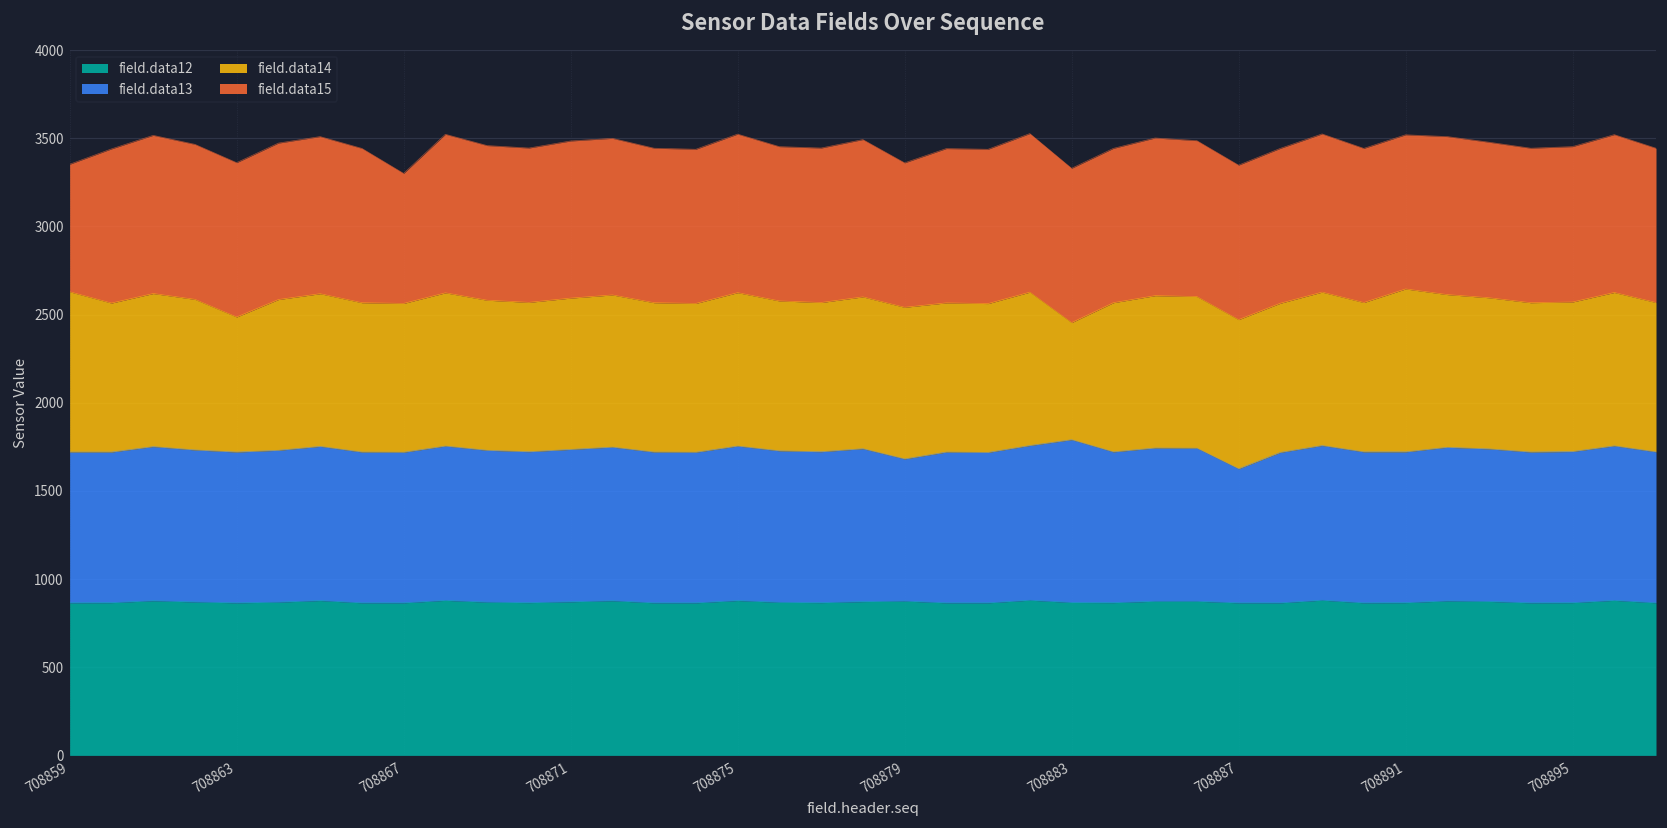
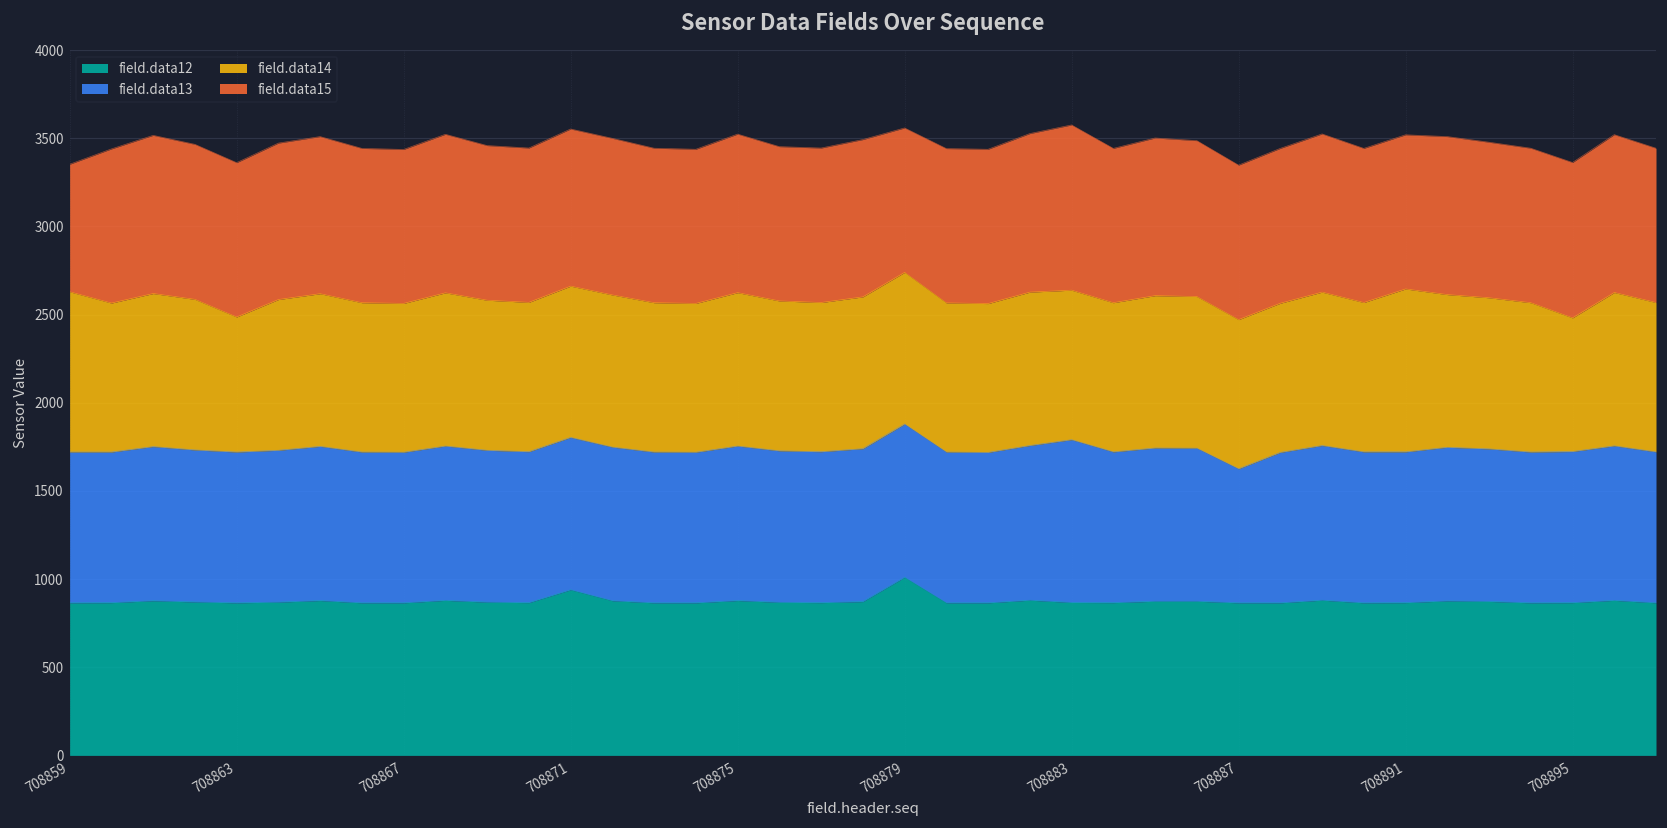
  {
    "field.data12": {
      "708859": 870,
      "708863": 870,
      "708867": 870,
-     "708871": 870,
+     "708871": 940,
      "708875": 880,
-     "708879": 880,
+     "708879": 1010,
      "708883": 870,
      "708887": 870,
      "708891": 870,
      "708895": 870
    },
    "field.data13": {
      "708859": 860,
      "708863": 860,
      "708867": 850,
      "708871": 860,
      "708875": 880,
-     "708879": 810,
+     "708879": 870,
      "708883": 920,
      "708887": 760,
      "708891": 860,
      "708895": 860
    },
    "field.data14": {
      "708859": 910,
      "708863": 770,
      "708867": 840,
      "708871": 860,
      "708875": 870,
      "708879": 860,
-     "708883": 660,
+     "708883": 850,
      "708887": 850,
      "708891": 920,
-     "708895": 850
+     "708895": 760
    },
    "field.data15": {
      "708859": 720,
      "708863": 880,
-     "708867": 740,
+     "708867": 870,
      "708871": 890,
      "708875": 900,
      "708879": 820,
-     "708883": 880,
+     "708883": 940,
      "708887": 880,
      "708891": 870,
      "708895": 880
    }
  }
